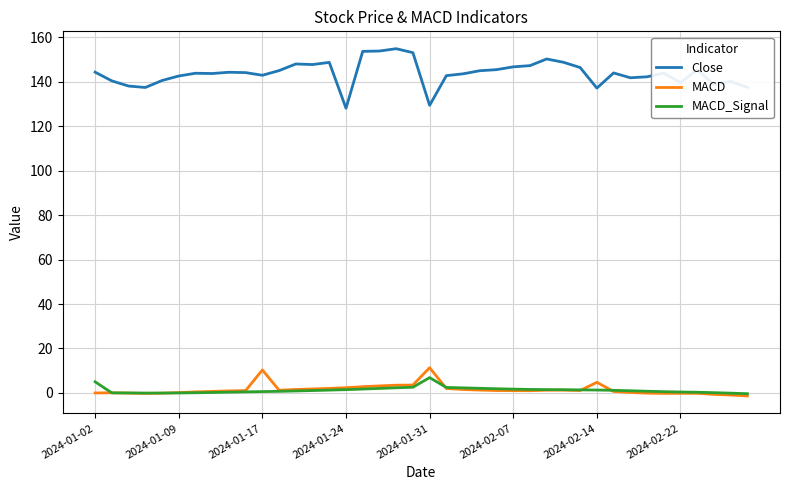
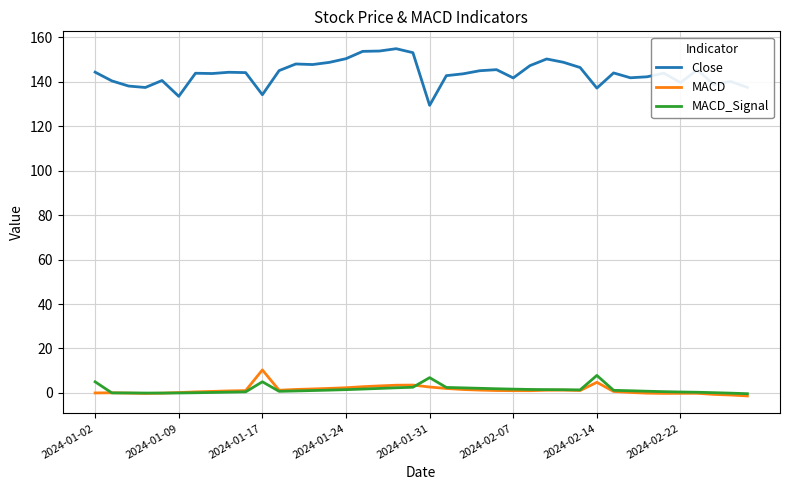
  {
    "Close": {
      "2024-01-02": 144,
-     "2024-01-09": 143,
-     "2024-01-17": 143,
-     "2024-01-24": 128,
+     "2024-01-09": 133,
+     "2024-01-17": 134,
+     "2024-01-24": 150,
      "2024-01-31": 129,
-     "2024-02-07": 147,
+     "2024-02-07": 142,
      "2024-02-14": 137
    },
    "MACD": {
      "2024-01-02": 0,
      "2024-01-17": 10,
-     "2024-01-31": 11,
+     "2024-01-31": 3,
      "2024-02-14": 5
    },
    "MACD_Signal": {
      "2024-01-02": 5,
-     "2024-01-17": 1,
+     "2024-01-17": 5,
      "2024-01-31": 7,
-     "2024-02-14": 1
+     "2024-02-14": 8
    }
  }
